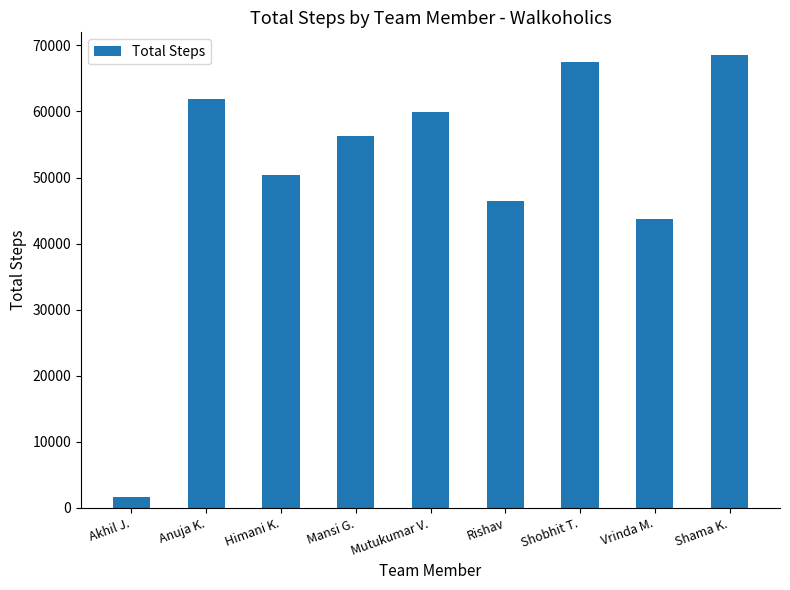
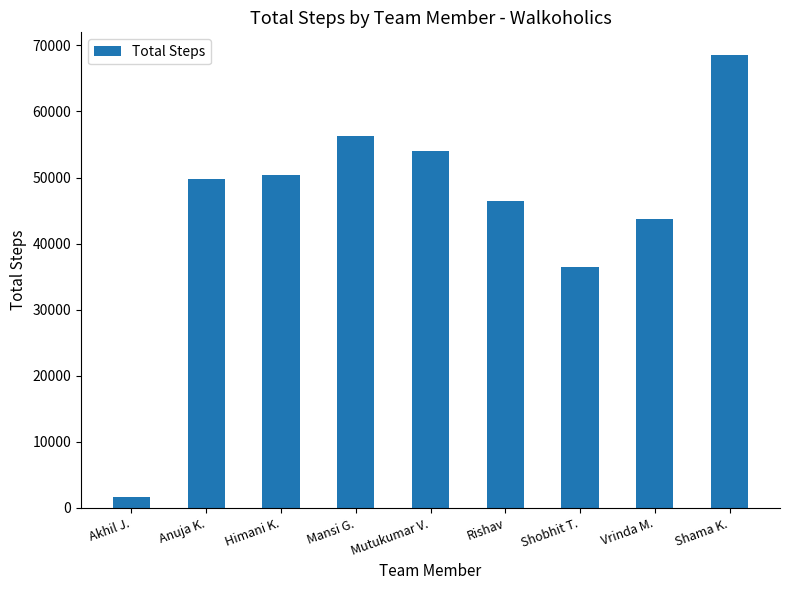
  {
    "Akhil J.": 2000,
-   "Anuja K.": 62000,
+   "Anuja K.": 50000,
    "Himani K.": 50000,
    "Mansi G.": 56000,
-   "Mutukumar V.": 60000,
+   "Mutukumar V.": 54000,
    "Rishav": 46000,
-   "Shobhit T.": 68000,
+   "Shobhit T.": 36000,
    "Vrinda M.": 44000,
    "Shama K.": 69000
  }
